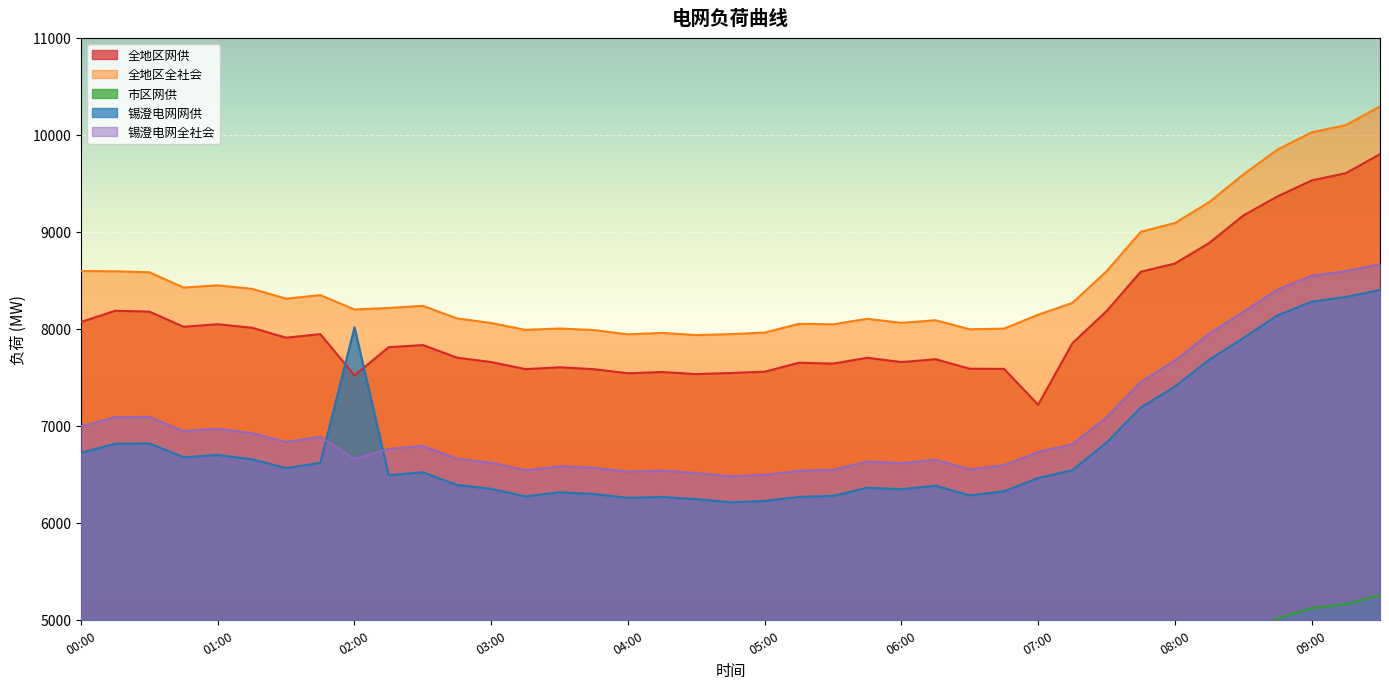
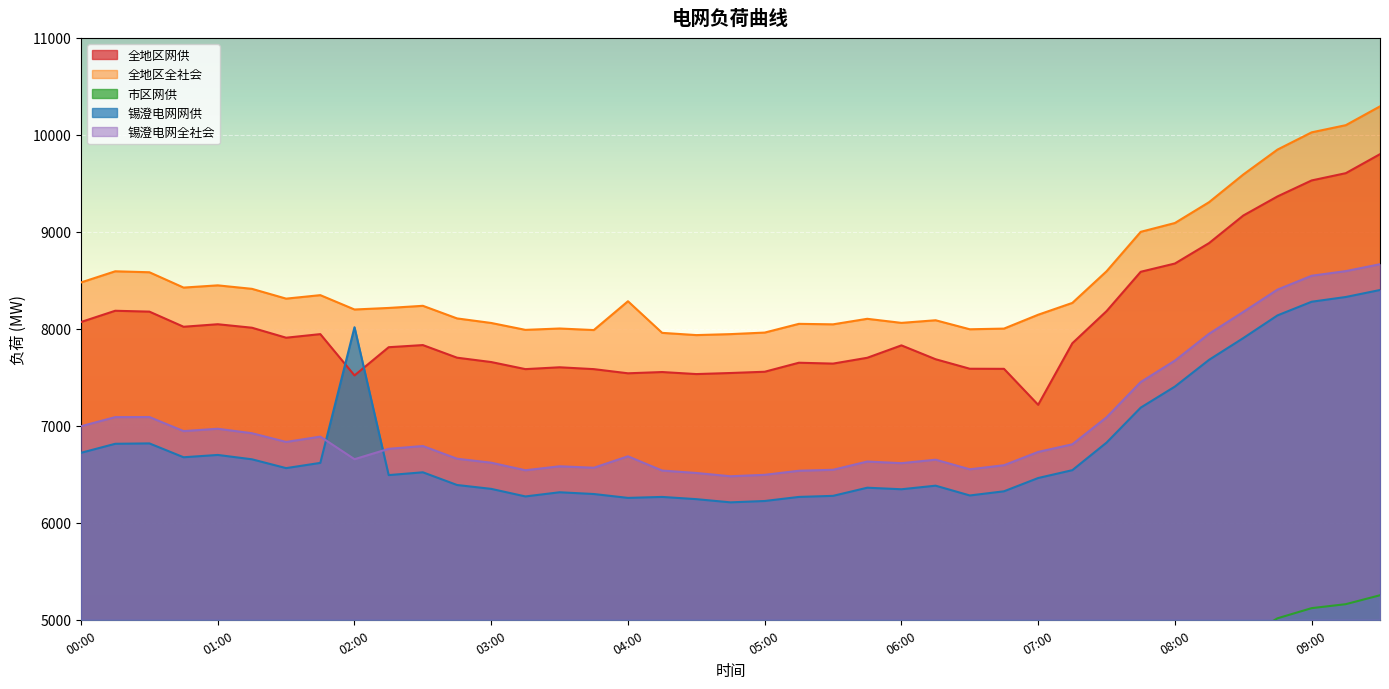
  {
    "全地区网供": {
      "00:00": 8100,
      "01:00": 8000,
      "02:00": 7500,
      "03:00": 7700,
      "04:00": 7500,
      "05:00": 7600,
-     "06:00": 7700,
+     "06:00": 7800,
      "07:00": 7200,
      "08:00": 8700,
      "09:00": 9500
    },
    "全地区全社会": {
-     "00:00": 8600,
+     "00:00": 8500,
      "01:00": 8400,
      "02:00": 8200,
      "03:00": 8100,
-     "04:00": 7900,
+     "04:00": 8300,
      "05:00": 8000,
      "06:00": 8100,
      "07:00": 8100,
      "08:00": 9100,
      "09:00": 10000
    },
    "锡澄电网网供": {
      "00:00": 6700,
      "01:00": 6700,
      "02:00": 8000,
      "03:00": 6400,
      "04:00": 6300,
      "05:00": 6200,
      "06:00": 6300,
      "07:00": 6500,
      "08:00": 7400,
      "09:00": 8300
    },
    "锡澄电网全社会": {
      "00:00": 7000,
      "01:00": 7000,
      "02:00": 6700,
      "03:00": 6600,
-     "04:00": 6500,
+     "04:00": 6700,
      "05:00": 6500,
      "06:00": 6600,
      "07:00": 6700,
      "08:00": 7700,
      "09:00": 8500
    }
  }
